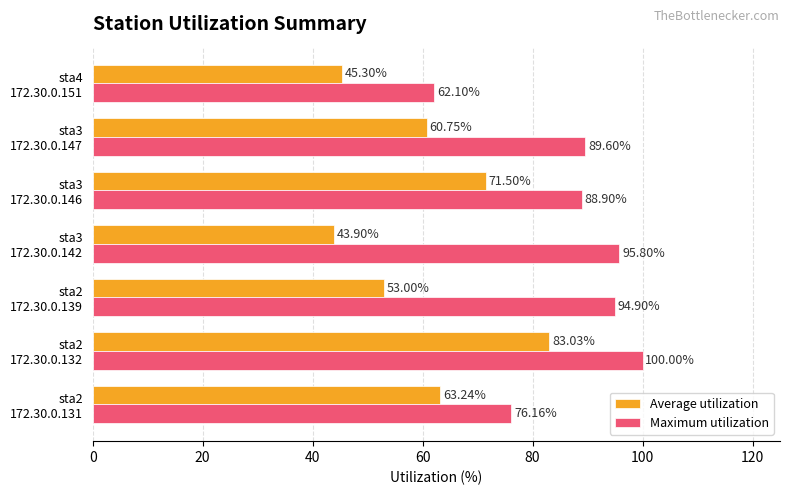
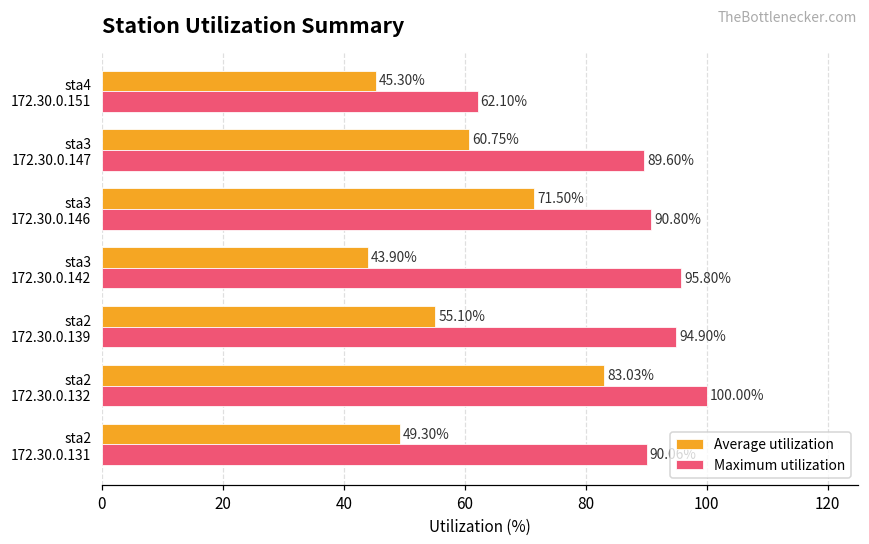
  {
    "Average utilization": {
      "sta4 172.30.0.151": "45.30%",
      "sta3 172.30.0.147": "60.75%",
      "sta3 172.30.0.146": "71.50%",
      "sta3 172.30.0.142": "43.90%",
-     "sta2 172.30.0.139": "53.00%",
+     "sta2 172.30.0.139": "55.10%",
      "sta2 172.30.0.132": "83.03%",
-     "sta2 172.30.0.131": "63.24%"
+     "sta2 172.30.0.131": "49.30%"
    },
    "Maximum utilization": {
      "sta4 172.30.0.151": "62.10%",
      "sta3 172.30.0.147": "89.60%",
-     "sta3 172.30.0.146": "88.90%",
+     "sta3 172.30.0.146": "90.80%",
      "sta3 172.30.0.142": "95.80%",
      "sta2 172.30.0.139": "94.90%",
      "sta2 172.30.0.132": "100.00%",
-     "sta2 172.30.0.131": "76"
+     "sta2 172.30.0.131": "90"
    }
  }
